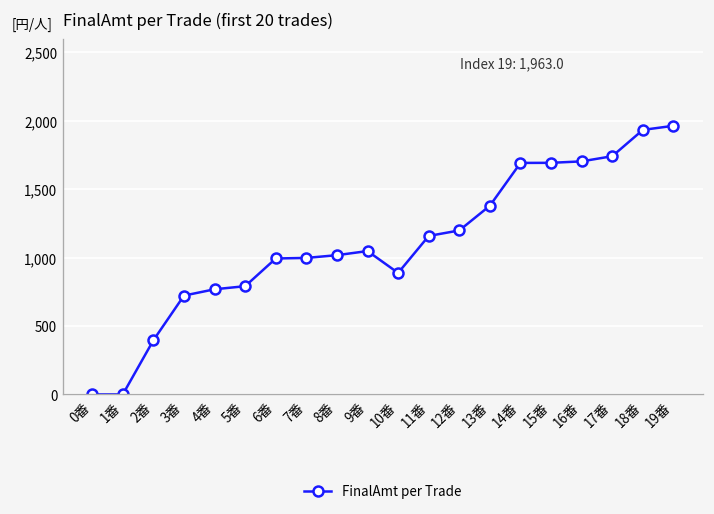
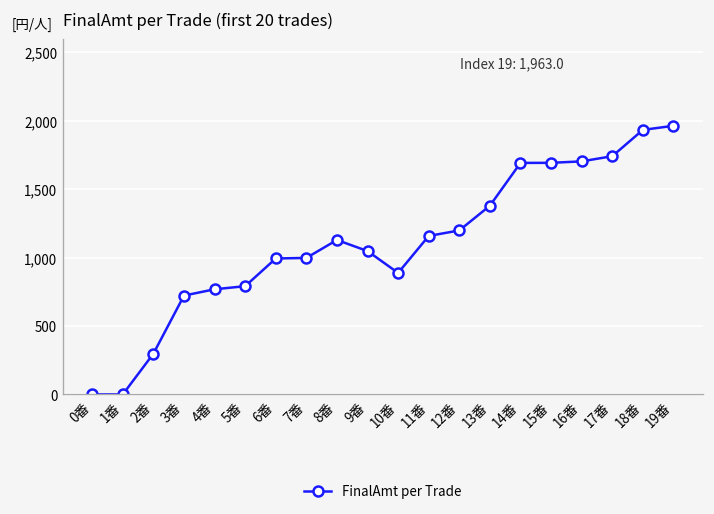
  {
    "0番": "0",
    "1番": "0",
-   "2番": "400",
+   "2番": "300",
    "3番": "720",
    "4番": "770",
    "5番": "790",
    "6番": "990",
    "7番": "1,000",
-   "8番": "1,020",
+   "8番": "1,130",
    "9番": "1,050",
    "10番": "890",
    "11番": "1,160",
    "12番": "1,200",
    "13番": "1,380",
    "14番": "1,690",
    "15番": "1,690",
    "16番": "1,700",
    "17番": "1,740",
    "18番": "1,930",
    "19番": "1,960"
  }
